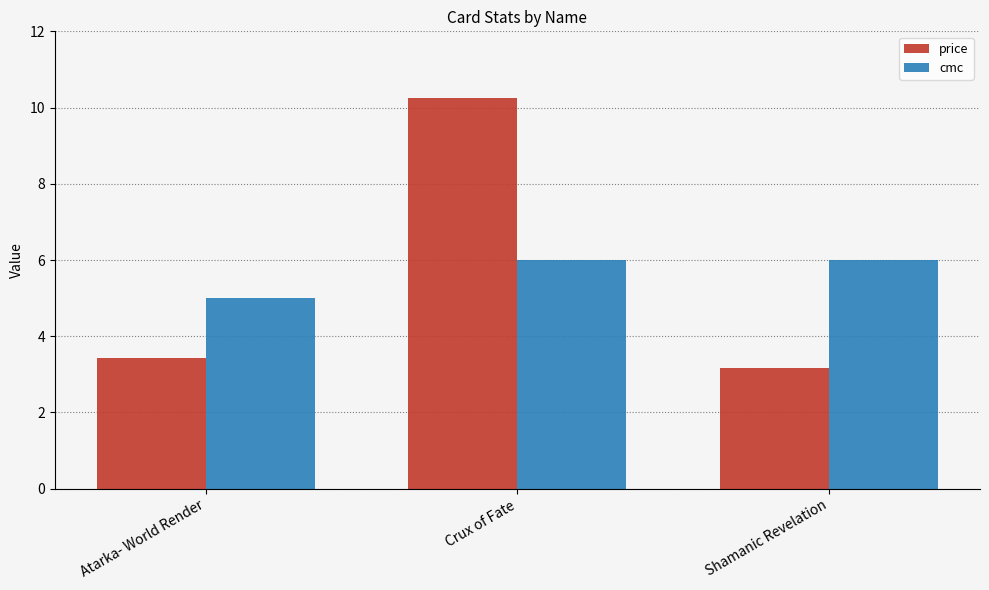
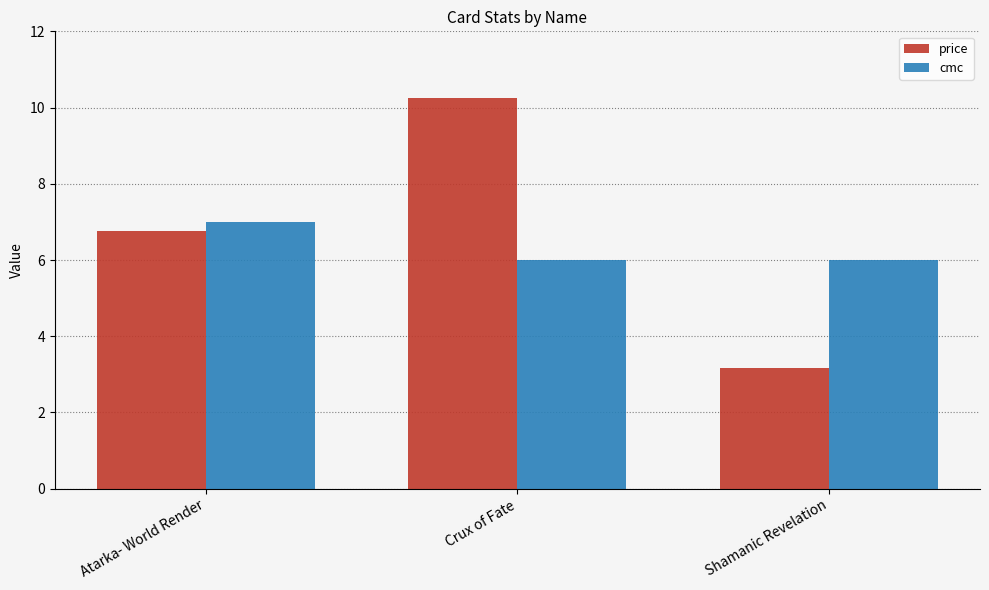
  {
    "price": {
-     "Atarka- World Render": 3.4,
+     "Atarka- World Render": 6.8,
      "Crux of Fate": 10.2,
      "Shamanic Revelation": 3.2
    },
    "cmc": {
-     "Atarka- World Render": 5,
+     "Atarka- World Render": 7,
      "Crux of Fate": 6,
      "Shamanic Revelation": 6
    }
  }
